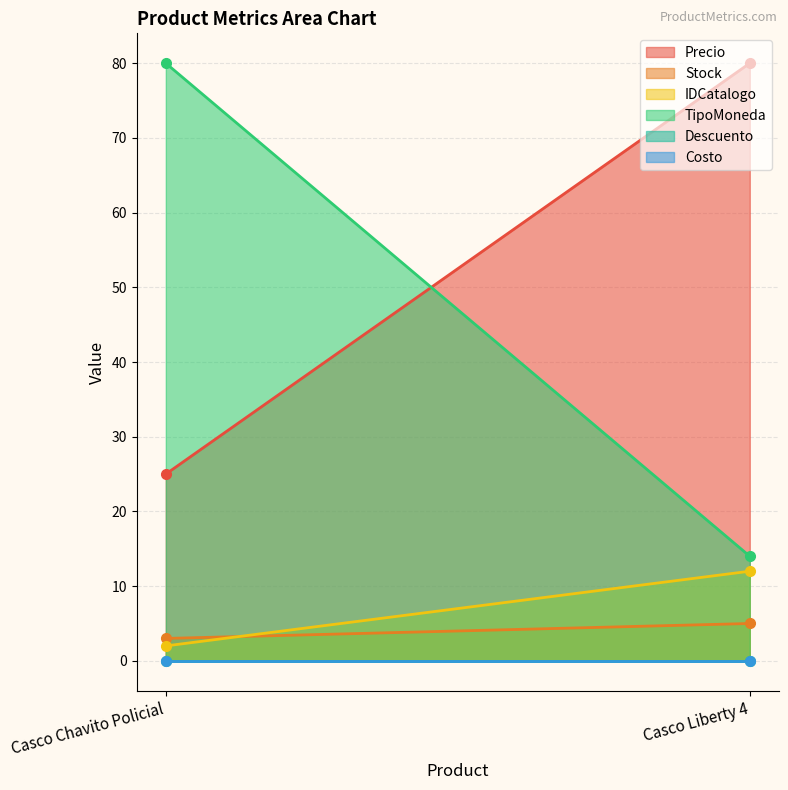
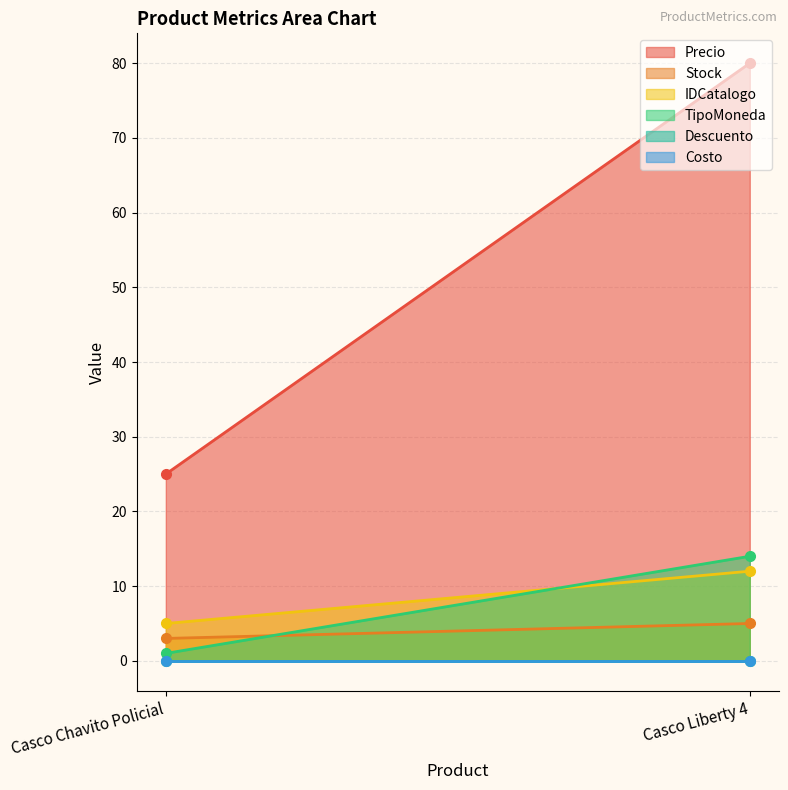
  {
    "IDCatalogo": {
-     "Casco Chavito Policial": 2,
+     "Casco Chavito Policial": 5,
      "Casco Liberty 4": 12
    },
    "TipoMoneda": {
-     "Casco Chavito Policial": 80,
+     "Casco Chavito Policial": 1,
      "Casco Liberty 4": 14
    },
    "Costo": {
      "Casco Chavito Policial": 0,
      "Casco Liberty 4": 0
    }
  }
